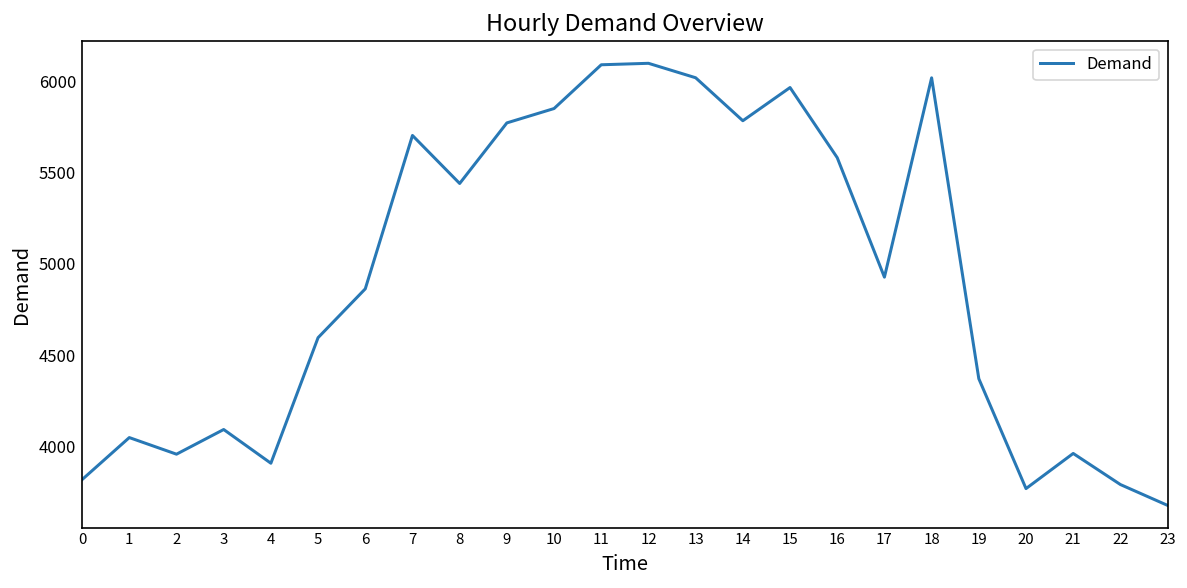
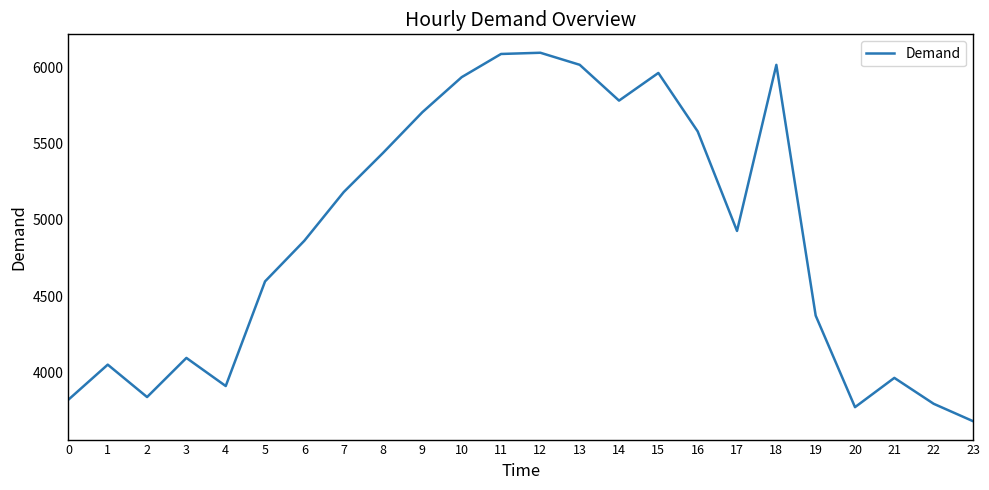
  {
    "0": 3820,
    "1": 4050,
-   "2": 3960,
+   "2": 3840,
    "3": 4090,
    "4": 3910,
    "5": 4600,
    "6": 4860,
-   "7": 5700,
+   "7": 5180,
    "8": 5440,
-   "9": 5770,
-   "10": 5850,
+   "9": 5710,
+   "10": 5940,
    "11": 6090,
    "12": 6100,
    "13": 6020,
    "14": 5780,
    "15": 5960,
    "16": 5580,
    "17": 4930,
    "18": 6020,
    "19": 4370,
    "20": 3770,
    "21": 3960,
    "22": 3790,
    "23": 3680
  }
